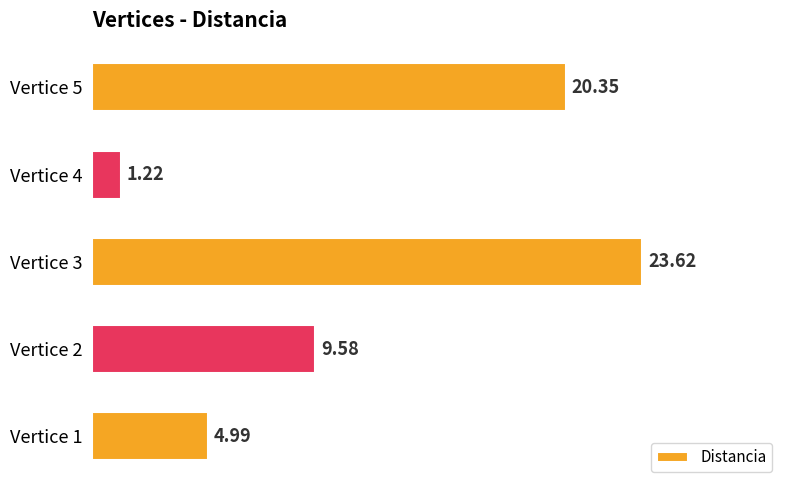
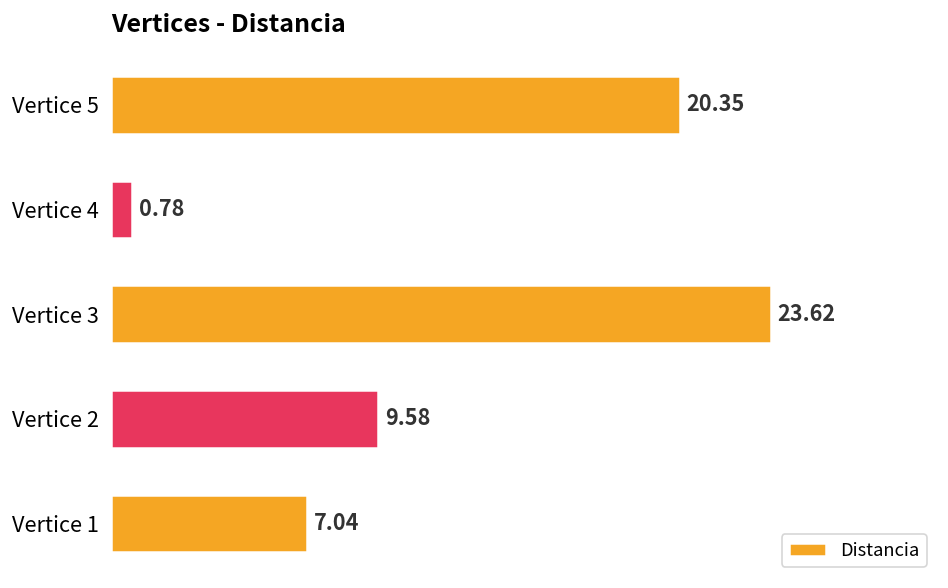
  {
    "Vertice 5": 20.35,
-   "Vertice 4": 1.22,
+   "Vertice 4": 0.78,
    "Vertice 3": 23.62,
    "Vertice 2": 9.58,
-   "Vertice 1": 4.99
+   "Vertice 1": 7.04
  }
